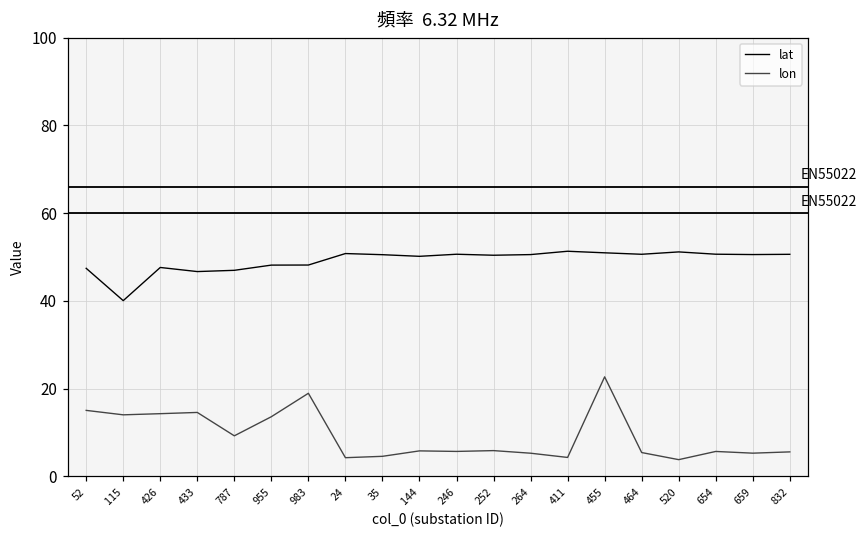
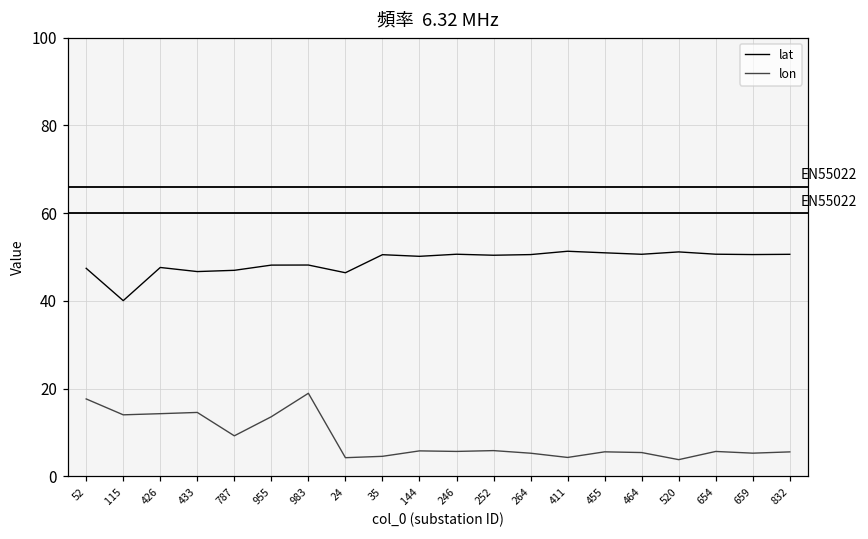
  {
    "lat": {
      "52": 47,
      "115": 40,
      "426": 48,
      "433": 47,
      "787": 47,
      "955": 48,
      "983": 48,
-     "24": 51,
+     "24": 46,
      "35": 51,
      "144": 50,
      "246": 51,
      "252": 50,
      "264": 51,
      "411": 51,
      "455": 51,
      "464": 51,
      "520": 51,
      "654": 51,
      "659": 51,
      "832": 51
    },
    "lon": {
-     "52": 15,
+     "52": 18,
      "115": 14,
      "426": 14,
      "433": 15,
      "787": 9,
      "955": 14,
      "983": 19,
      "24": 4,
      "35": 5,
      "144": 6,
      "246": 6,
      "252": 6,
      "264": 5,
      "411": 4,
-     "455": 23,
+     "455": 6,
      "464": 5,
      "520": 4,
      "654": 6,
      "659": 5,
      "832": 6
    }
  }
